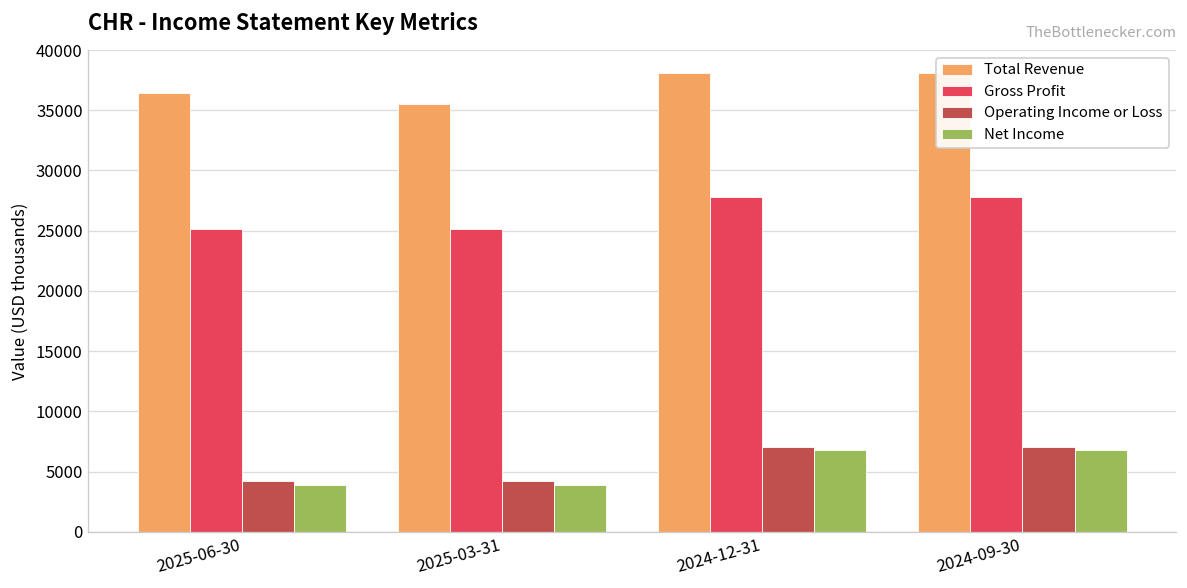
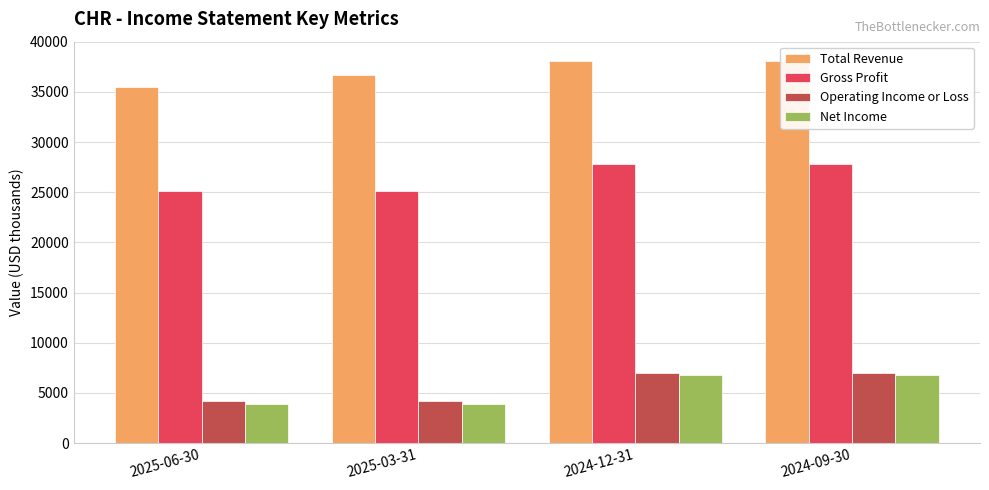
  {
    "Total Revenue": {
-     "2025-06-30": 36400,
-     "2025-03-31": 35500,
+     "2025-06-30": 35500,
+     "2025-03-31": 36700,
      "2024-12-31": 38100
    },
    "Net Income": {
      "2025-06-30": 3900,
      "2025-03-31": 3900,
      "2024-12-31": 6800,
      "2024-09-30": 6800
    }
  }
